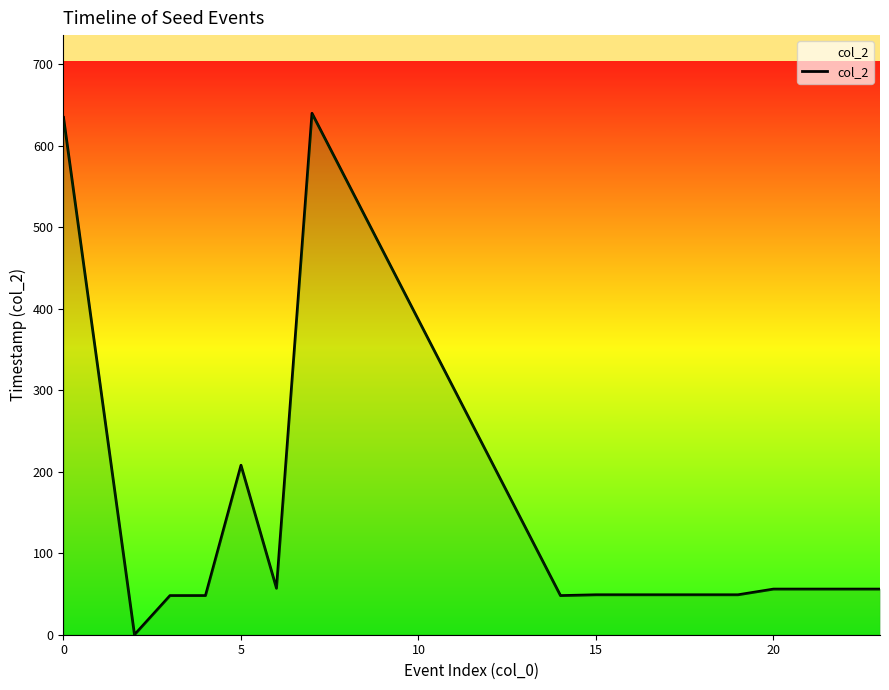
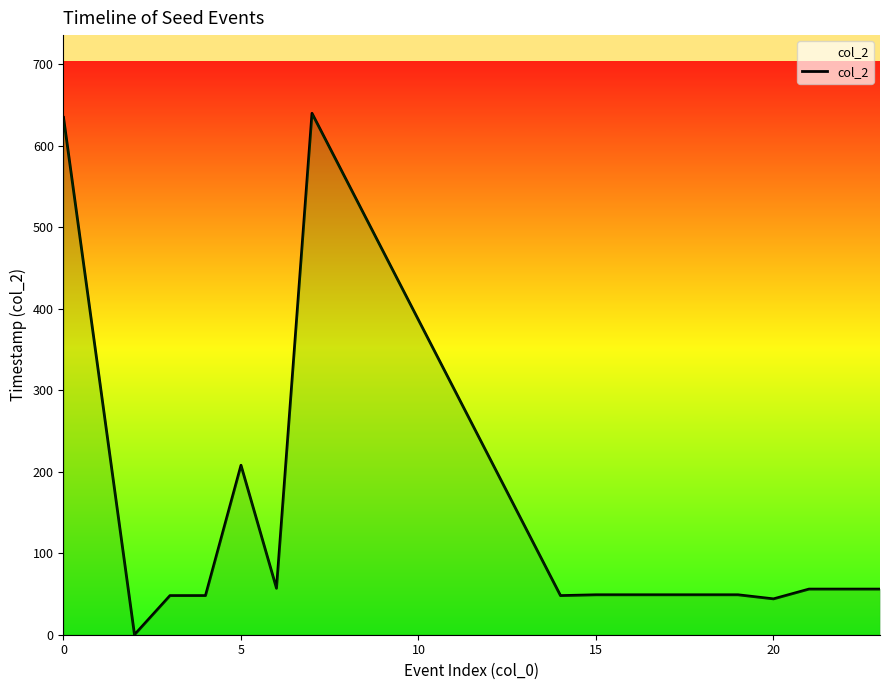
  {
    "0": 640,
    "5": 210,
    "15": 50,
-   "20": 60
+   "20": 40
  }
